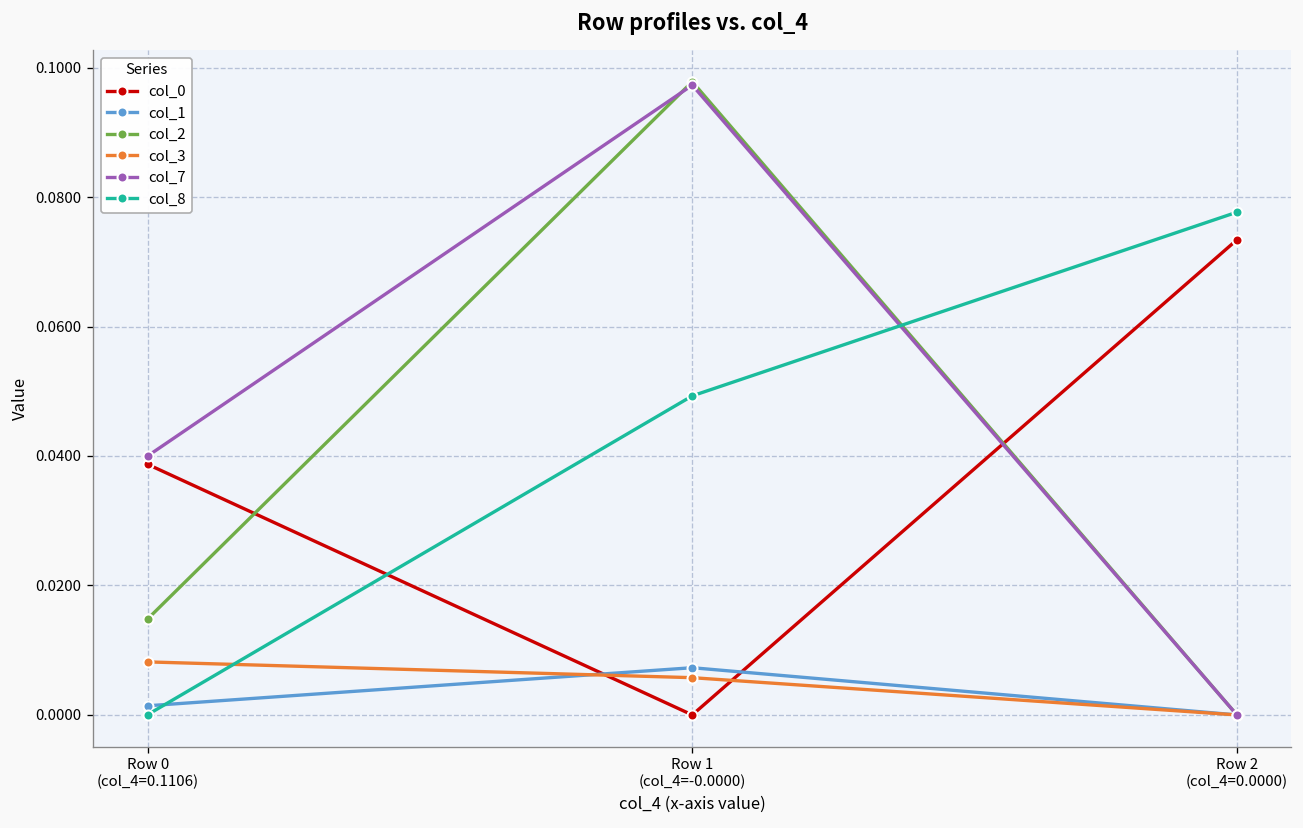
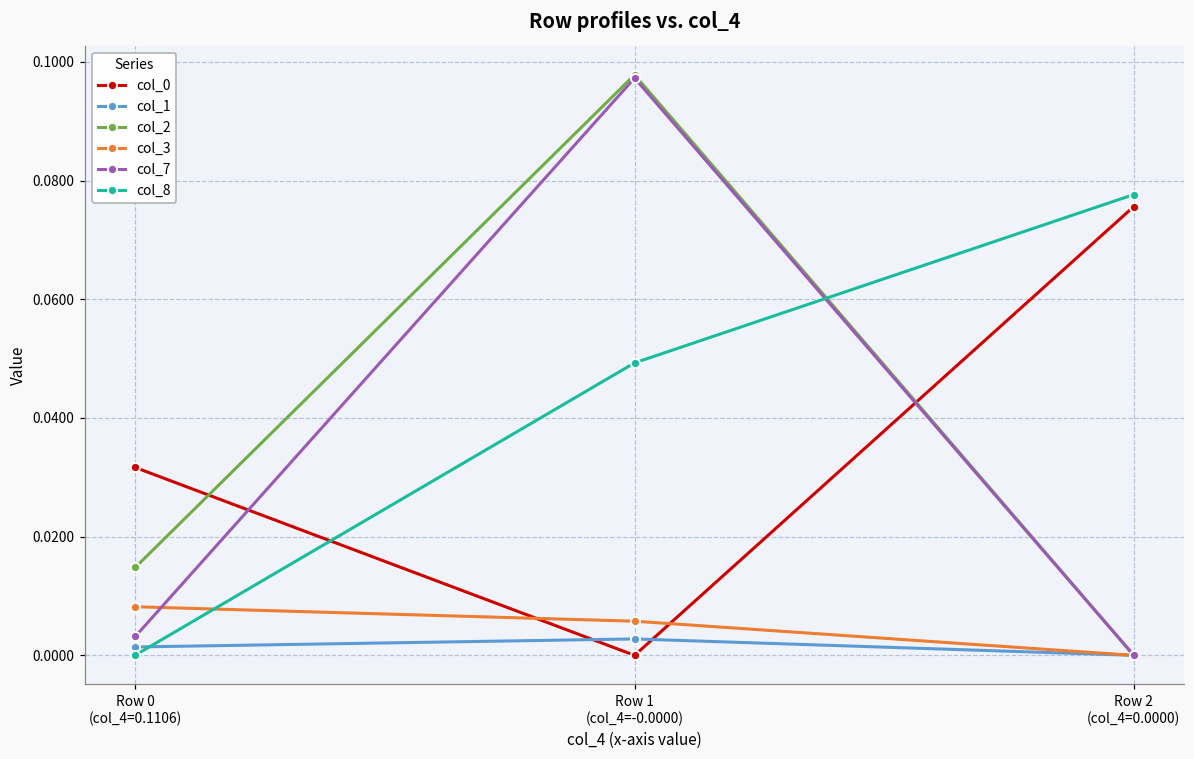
  {
    "col_0": {
-     "Row 0 (col_4=0.1106)": 0.039,
+     "Row 0 (col_4=0.1106)": 0.032,
      "Row 1 (col_4=-0.0000)": 0.000,
-     "Row 2 (col_4=0.0000)": 0.073
+     "Row 2 (col_4=0.0000)": 0.076
    },
    "col_1": {
      "Row 0 (col_4=0.1106)": 0.001,
-     "Row 1 (col_4=-0.0000)": 0.007
+     "Row 1 (col_4=-0.0000)": 0.003
    },
    "col_2": {
      "Row 0 (col_4=0.1106)": 0.015,
      "Row 1 (col_4=-0.0000)": 0.098
    },
    "col_3": {
      "Row 0 (col_4=0.1106)": 0.008,
      "Row 1 (col_4=-0.0000)": 0.006
    },
    "col_7": {
-     "Row 0 (col_4=0.1106)": 0.040,
+     "Row 0 (col_4=0.1106)": 0.003,
      "Row 1 (col_4=-0.0000)": 0.097
    },
    "col_8": {
      "Row 0 (col_4=0.1106)": 0.000,
      "Row 1 (col_4=-0.0000)": 0.049,
      "Row 2 (col_4=0.0000)": 0.078
    }
  }
